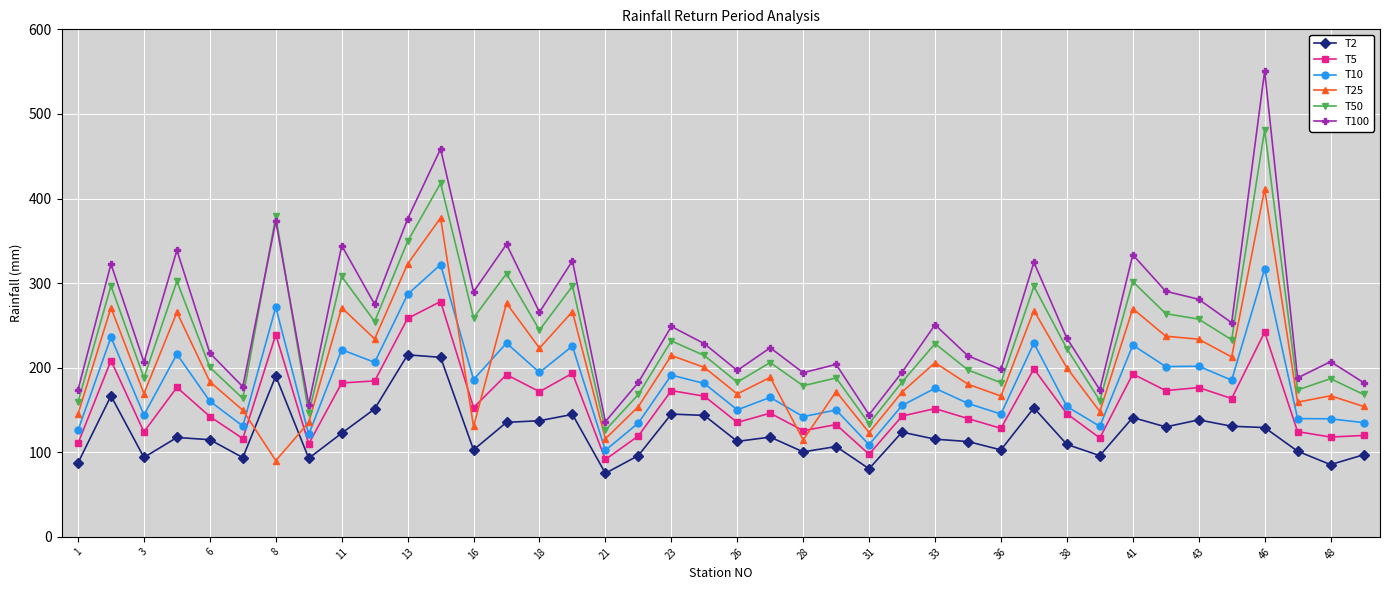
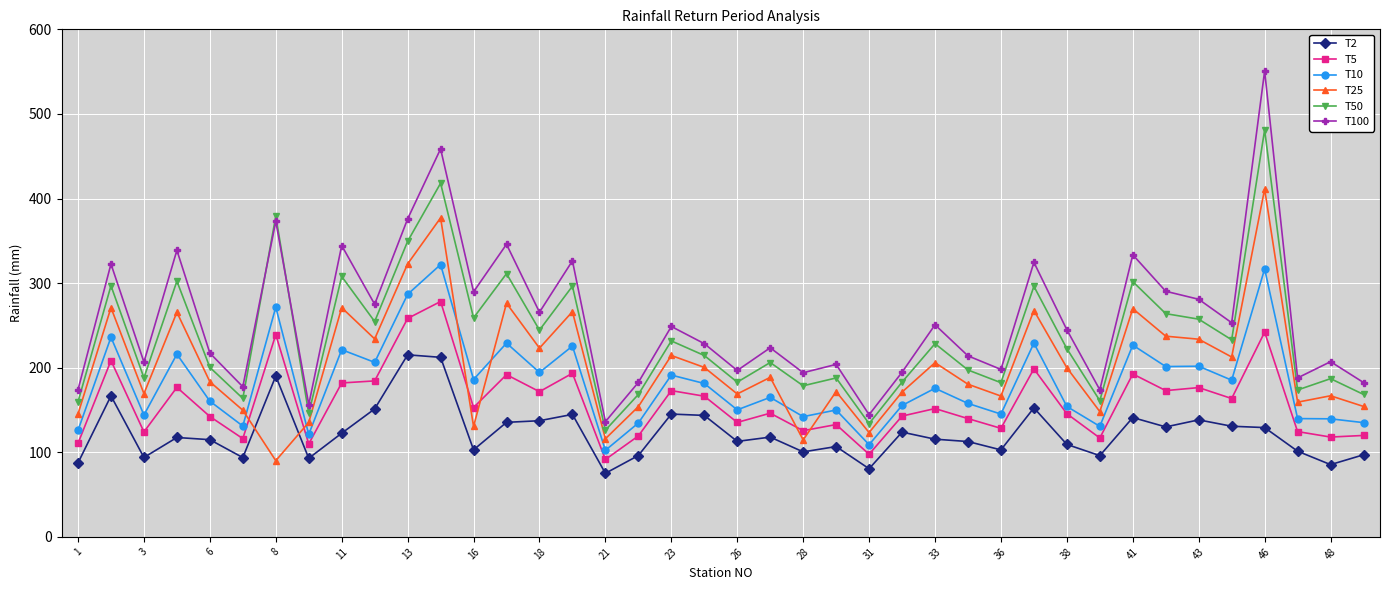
  {
    "T2": {
      "6": 110,
      "8": 190,
      "16": 100,
      "18": 140,
      "26": 110,
      "28": 100,
      "36": 100,
      "38": 110,
      "41": 140,
      "43": 140,
      "46": 130,
      "48": 90
    },
    "T5": {
      "6": 140,
      "8": 240,
      "16": 150,
      "18": 170,
      "26": 140,
      "28": 130,
      "36": 130,
      "38": 150,
      "41": 190,
      "43": 180,
      "46": 240,
      "48": 120
    },
    "T10": {
      "6": 160,
      "8": 270,
      "16": 190,
      "18": 190,
      "26": 150,
      "28": 140,
      "36": 150,
      "38": 150,
      "41": 230,
      "43": 200,
      "46": 320,
      "48": 140
    },
    "T25": {
      "6": 180,
      "8": 90,
      "16": 130,
      "18": 220,
      "26": 170,
      "28": 110,
      "36": 170,
      "38": 200,
      "41": 270,
      "43": 230,
      "46": 410,
      "48": 170
    },
    "T50": {
      "6": 200,
      "8": 380,
      "16": 260,
      "18": 240,
      "26": 180,
      "28": 180,
      "36": 180,
      "38": 220,
      "41": 300,
      "43": 260,
      "46": 480,
      "48": 190
    },
    "T100": {
      "6": 220,
      "8": 370,
      "16": 290,
      "18": 270,
      "26": 200,
      "28": 190,
      "36": 200,
-     "38": 230,
+     "38": 240,
      "41": 330,
      "43": 280,
      "46": 550,
      "48": 210
    }
  }
